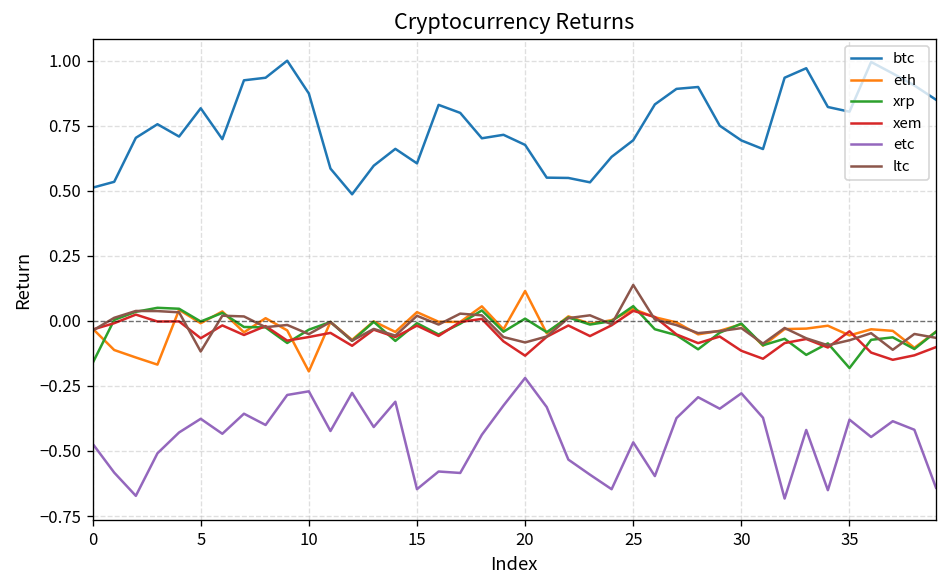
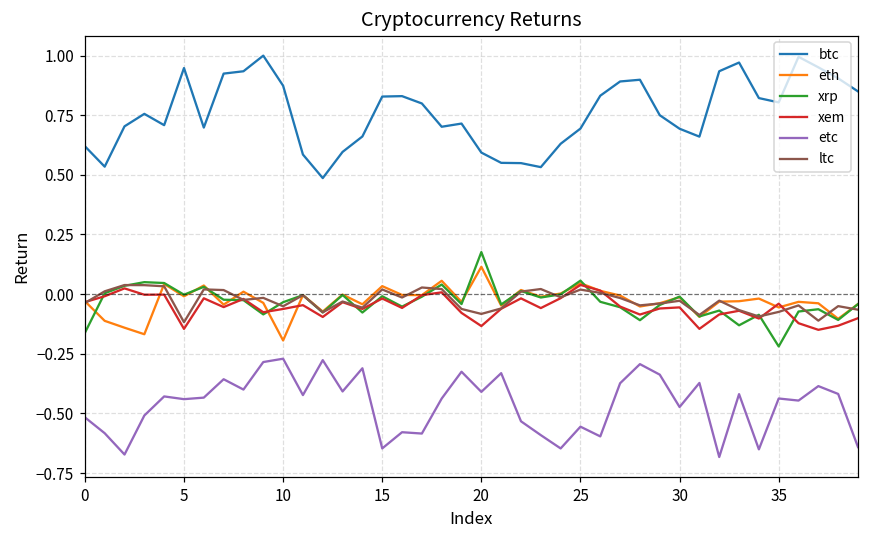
  {
    "btc": {
-     "0": 0.51,
-     "5": 0.82,
+     "0": 0.62,
+     "5": 0.95,
      "10": 0.87,
-     "15": 0.61,
-     "20": 0.68,
+     "15": 0.83,
+     "20": 0.59,
      "25": 0.69,
      "30": 0.69
    },
    "eth": {
      "10": -0.19,
      "15": 0.03,
      "20": 0.11,
      "35": -0.06
    },
    "xrp": {
      "0": -0.16,
      "10": -0.03,
-     "20": 0.01,
-     "35": -0.18
+     "20": 0.18,
+     "35": -0.22
    },
    "xem": {
-     "5": -0.07,
+     "5": -0.15,
      "20": -0.13,
-     "30": -0.12,
+     "30": -0.06,
      "35": -0.04
    },
    "etc": {
-     "0": -0.47,
-     "5": -0.38,
+     "0": -0.52,
+     "5": -0.44,
      "10": -0.27,
      "15": -0.65,
-     "20": -0.22,
-     "25": -0.47,
-     "30": -0.28,
-     "35": -0.38
+     "20": -0.41,
+     "25": -0.56,
+     "30": -0.47,
+     "35": -0.44
    },
    "ltc": {
      "5": -0.12,
      "15": 0.02,
      "20": -0.08,
-     "25": 0.14,
+     "25": 0.02,
      "30": -0.03,
      "35": -0.07
    }
  }
